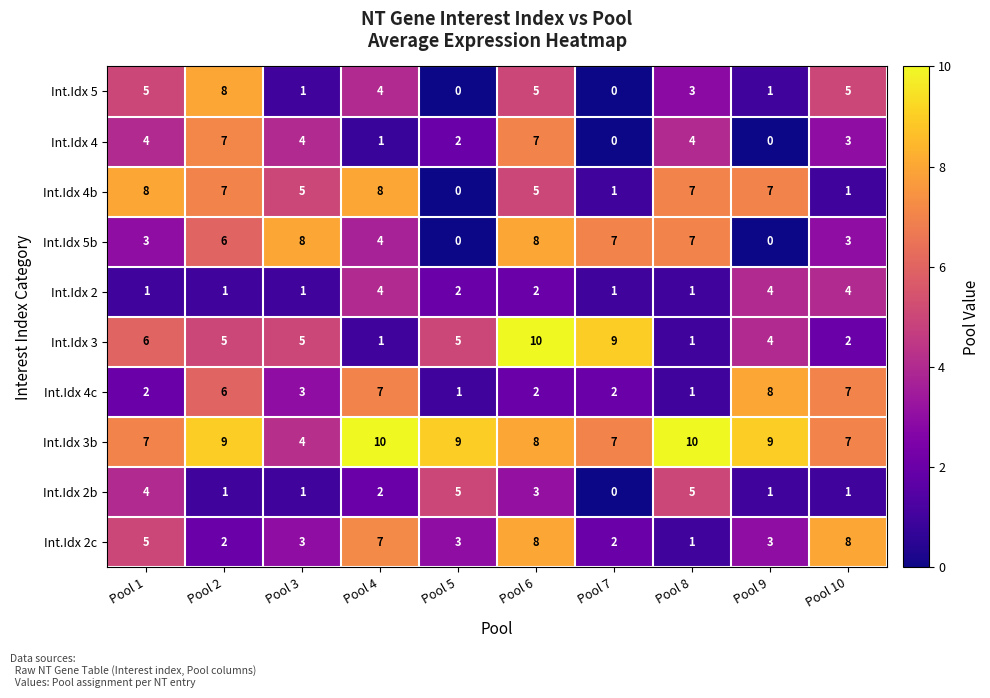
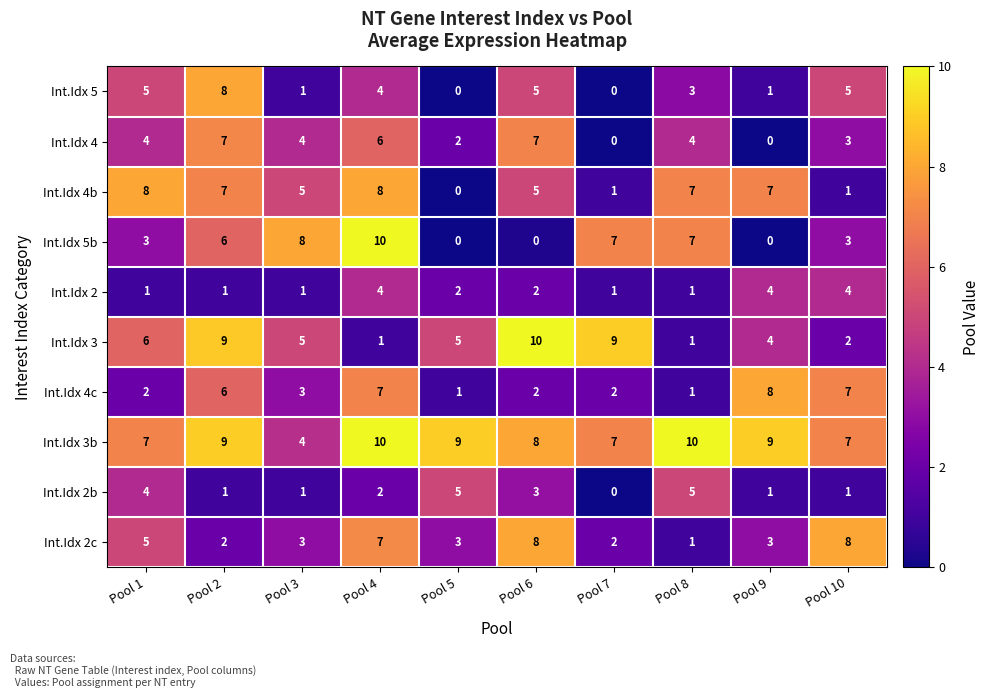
  {
    "Int.Idx 5": {
      "Pool 1": 5,
      "Pool 2": 8,
      "Pool 3": 1,
      "Pool 4": 4,
      "Pool 5": 0,
      "Pool 6": 5,
      "Pool 7": 0,
      "Pool 8": 3,
      "Pool 9": 1,
      "Pool 10": 5
    },
    "Int.Idx 4": {
      "Pool 1": 4,
      "Pool 2": 7,
      "Pool 3": 4,
-     "Pool 4": 1,
+     "Pool 4": 6,
      "Pool 5": 2,
      "Pool 6": 7,
      "Pool 7": 0,
      "Pool 8": 4,
      "Pool 9": 0,
      "Pool 10": 3
    },
    "Int.Idx 4b": {
      "Pool 1": 8,
      "Pool 2": 7,
      "Pool 3": 5,
      "Pool 4": 8,
      "Pool 5": 0,
      "Pool 6": 5,
      "Pool 7": 1,
      "Pool 8": 7,
      "Pool 9": 7,
      "Pool 10": 1
    },
    "Int.Idx 5b": {
      "Pool 1": 3,
      "Pool 2": 6,
      "Pool 3": 8,
-     "Pool 4": 4,
+     "Pool 4": 10,
      "Pool 5": 0,
-     "Pool 6": 8,
+     "Pool 6": 0,
      "Pool 7": 7,
      "Pool 8": 7,
      "Pool 9": 0,
      "Pool 10": 3
    },
    "Int.Idx 2": {
      "Pool 1": 1,
      "Pool 2": 1,
      "Pool 3": 1,
      "Pool 4": 4,
      "Pool 5": 2,
      "Pool 6": 2,
      "Pool 7": 1,
      "Pool 8": 1,
      "Pool 9": 4,
      "Pool 10": 4
    },
    "Int.Idx 3": {
      "Pool 1": 6,
-     "Pool 2": 5,
+     "Pool 2": 9,
      "Pool 3": 5,
      "Pool 4": 1,
      "Pool 5": 5,
      "Pool 6": 10,
      "Pool 7": 9,
      "Pool 8": 1,
      "Pool 9": 4,
      "Pool 10": 2
    },
    "Int.Idx 4c": {
      "Pool 1": 2,
      "Pool 2": 6,
      "Pool 3": 3,
      "Pool 4": 7,
      "Pool 5": 1,
      "Pool 6": 2,
      "Pool 7": 2,
      "Pool 8": 1,
      "Pool 9": 8,
      "Pool 10": 7
    },
    "Int.Idx 3b": {
      "Pool 1": 7,
      "Pool 2": 9,
      "Pool 3": 4,
      "Pool 4": 10,
      "Pool 5": 9,
      "Pool 6": 8,
      "Pool 7": 7,
      "Pool 8": 10,
      "Pool 9": 9,
      "Pool 10": 7
    },
    "Int.Idx 2b": {
      "Pool 1": 4,
      "Pool 2": 1,
      "Pool 3": 1,
      "Pool 4": 2,
      "Pool 5": 5,
      "Pool 6": 3,
      "Pool 7": 0,
      "Pool 8": 5,
      "Pool 9": 1,
      "Pool 10": 1
    },
    "Int.Idx 2c": {
      "Pool 1": 5,
      "Pool 2": 2,
      "Pool 3": 3,
      "Pool 4": 7,
      "Pool 5": 3,
      "Pool 6": 8,
      "Pool 7": 2,
      "Pool 8": 1,
      "Pool 9": 3,
      "Pool 10": 8
    }
  }
